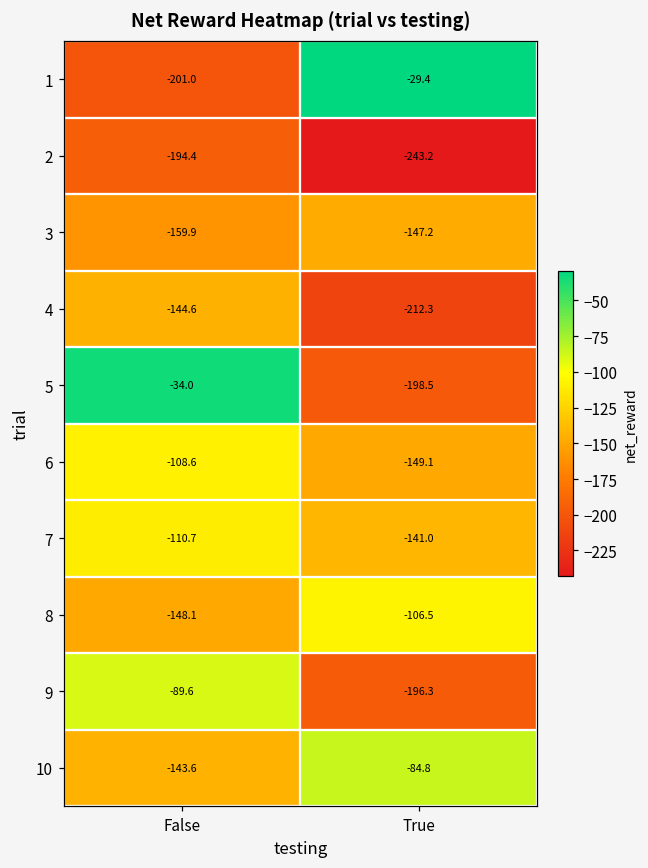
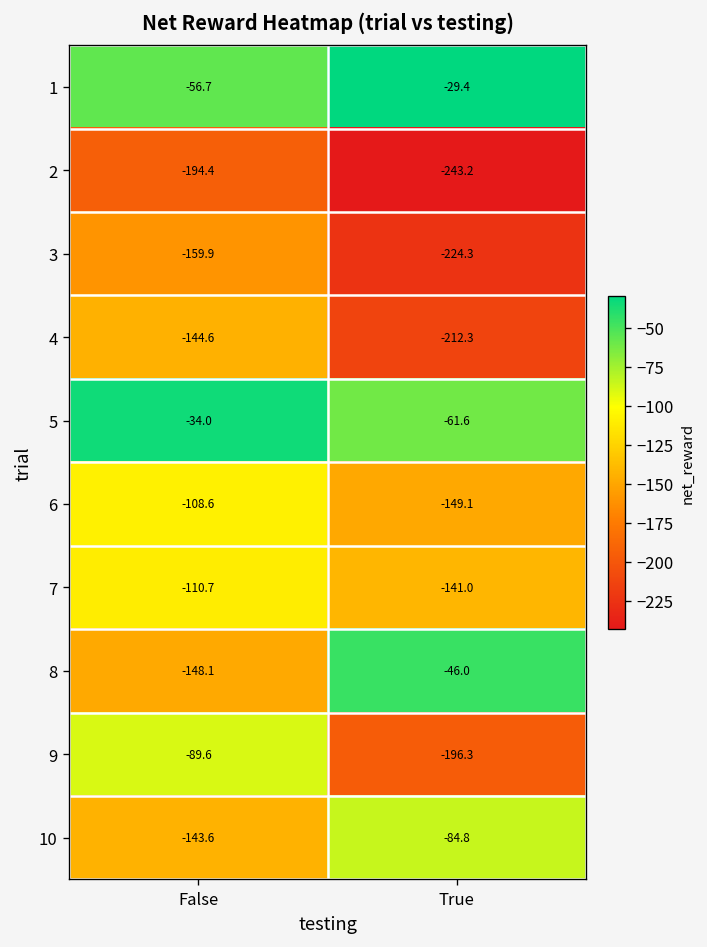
  {
    "1": {
-     "False": -201.0,
+     "False": -56.7,
      "True": -29.4
    },
    "2": {
      "False": -194.4,
      "True": -243.2
    },
    "3": {
      "False": -159.9,
-     "True": -147.2
+     "True": -224.3
    },
    "4": {
      "False": -144.6,
      "True": -212.3
    },
    "5": {
      "False": -34.0,
-     "True": -198.5
+     "True": -61.6
    },
    "6": {
      "False": -108.6,
      "True": -149.1
    },
    "7": {
      "False": -110.7,
      "True": -141.0
    },
    "8": {
      "False": -148.1,
-     "True": -106.5
+     "True": -46.0
    },
    "9": {
      "False": -89.6,
      "True": -196.3
    },
    "10": {
      "False": -143.6,
      "True": -84.8
    }
  }
